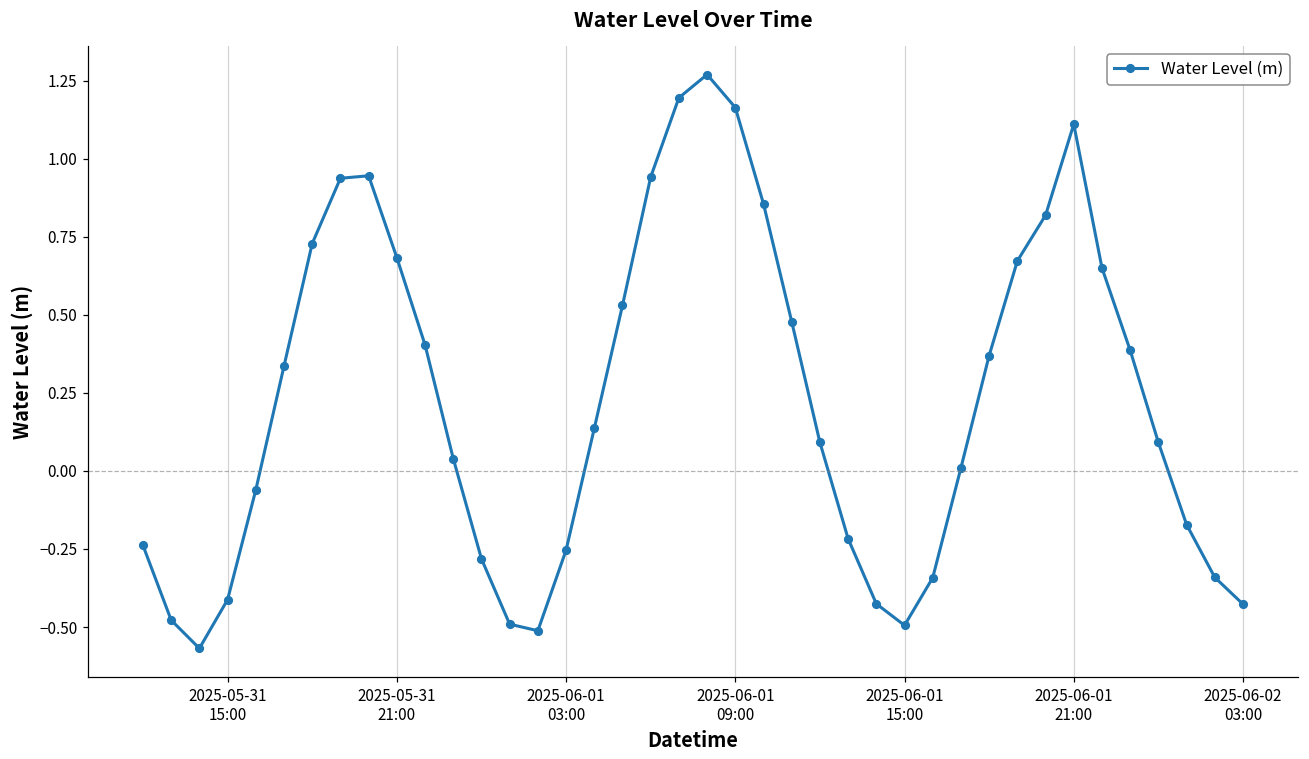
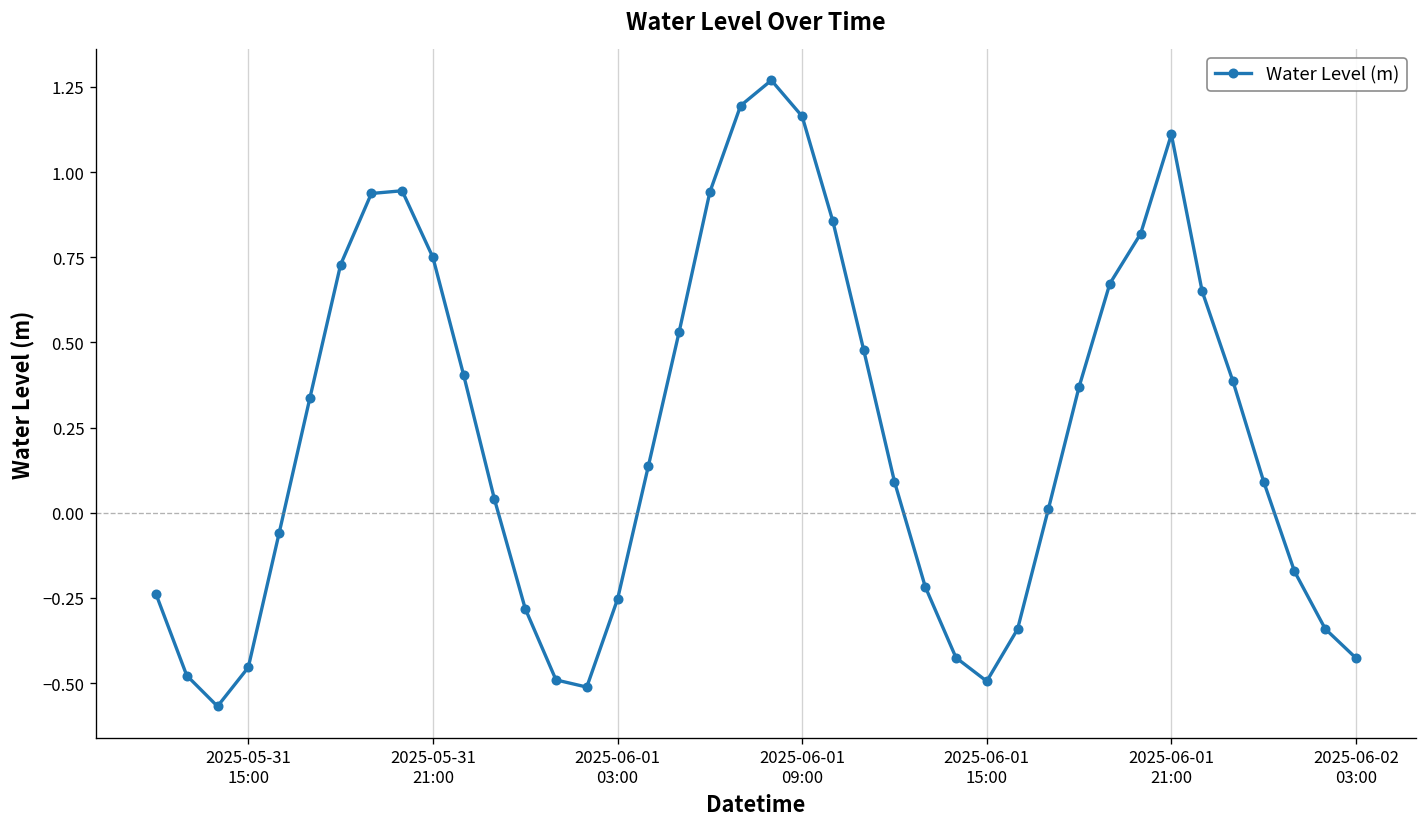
  {
-   "2025-05-31 15:00": -0.41,
-   "2025-05-31 21:00": 0.68,
+   "2025-05-31 15:00": -0.45,
+   "2025-05-31 21:00": 0.75,
    "2025-06-01 03:00": -0.25,
    "2025-06-01 09:00": 1.16,
    "2025-06-01 15:00": -0.49,
    "2025-06-01 21:00": 1.11,
    "2025-06-02 03:00": -0.43
  }
